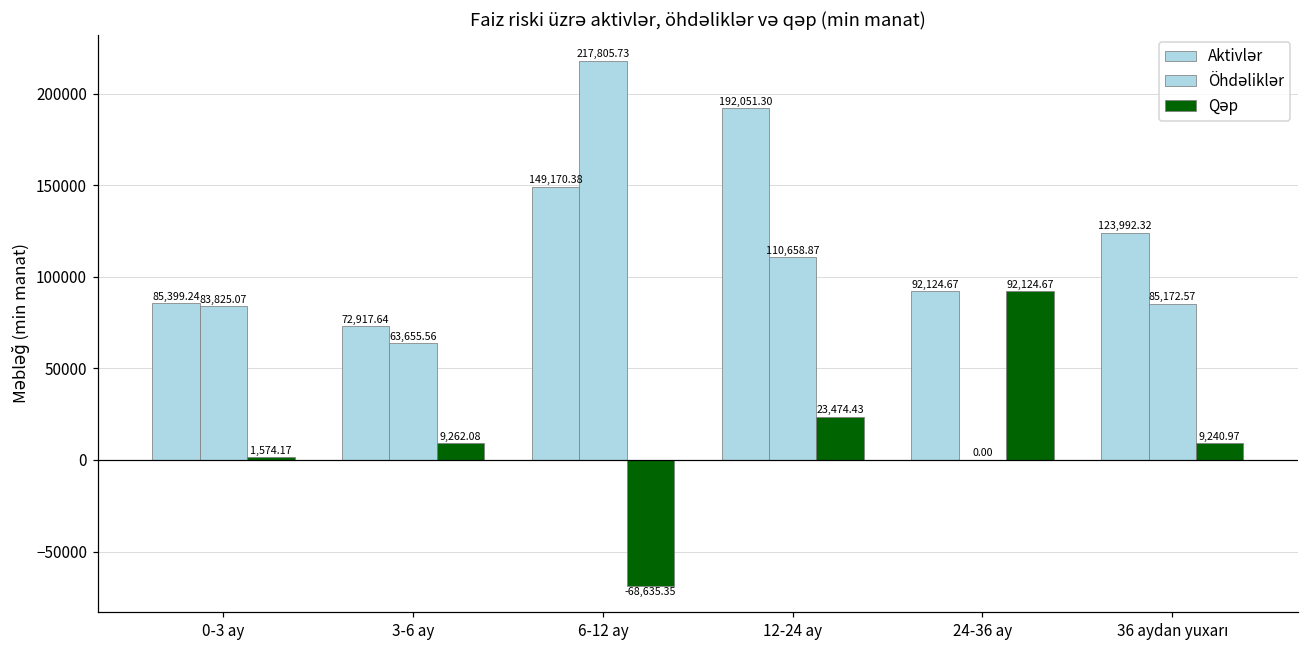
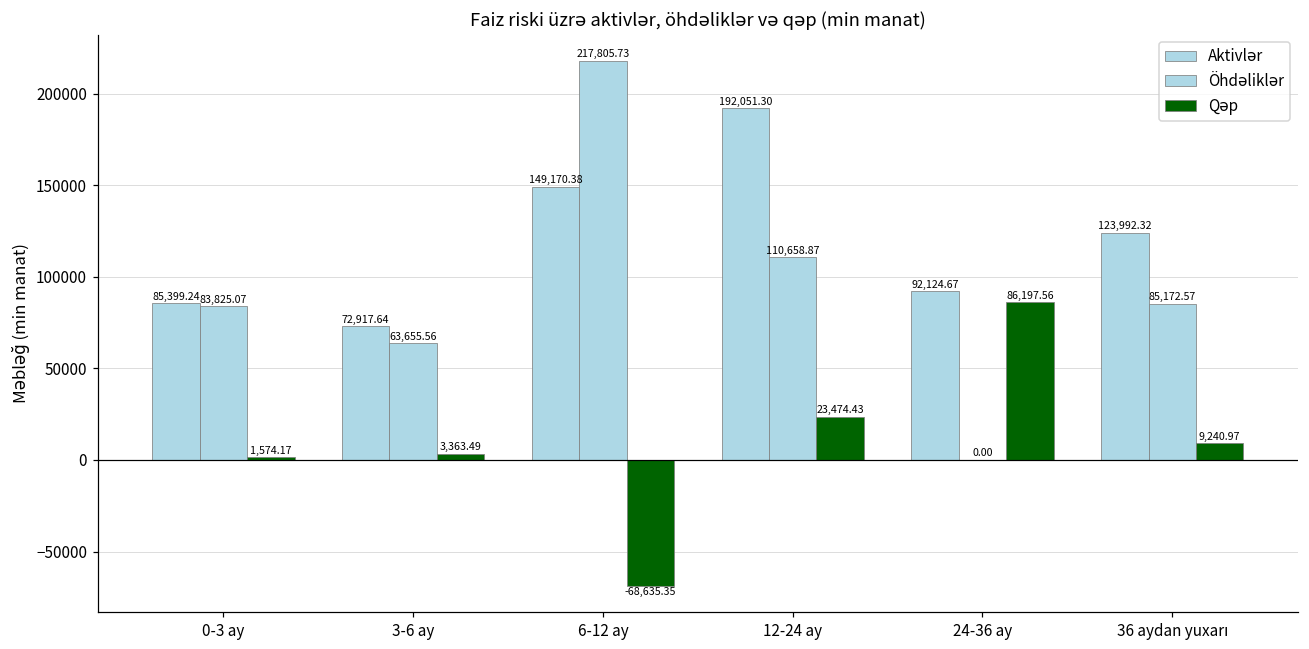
  {
    "Qəp": {
      "0-3 ay": "1,574.17",
-     "3-6 ay": "9,262.08",
+     "3-6 ay": "3,363.49",
      "6-12 ay": "-68,635.35",
      "12-24 ay": "23,474.43",
-     "24-36 ay": "92,124.67",
+     "24-36 ay": "86,197.56",
      "36 aydan yuxarı": "9,240.97"
    }
  }
